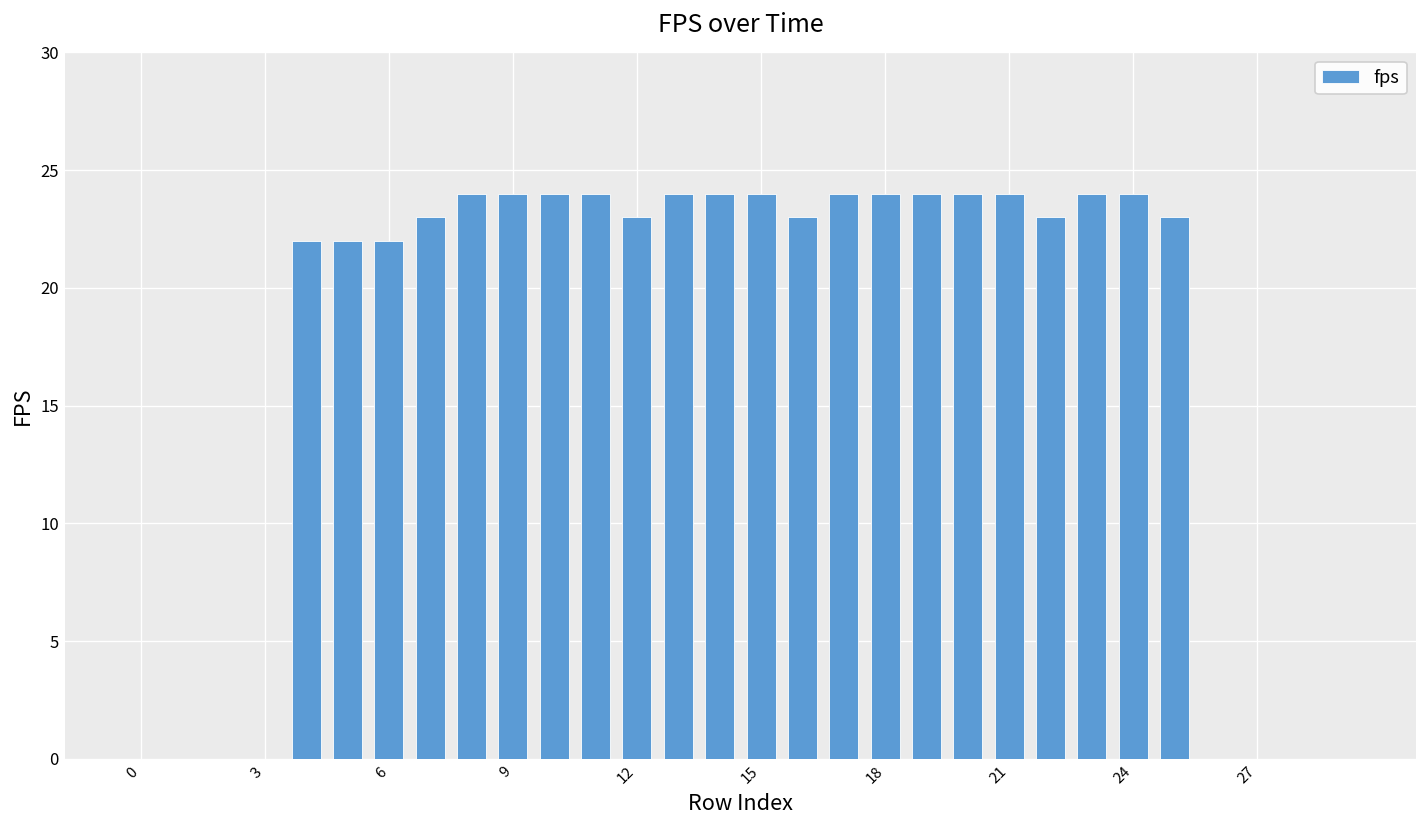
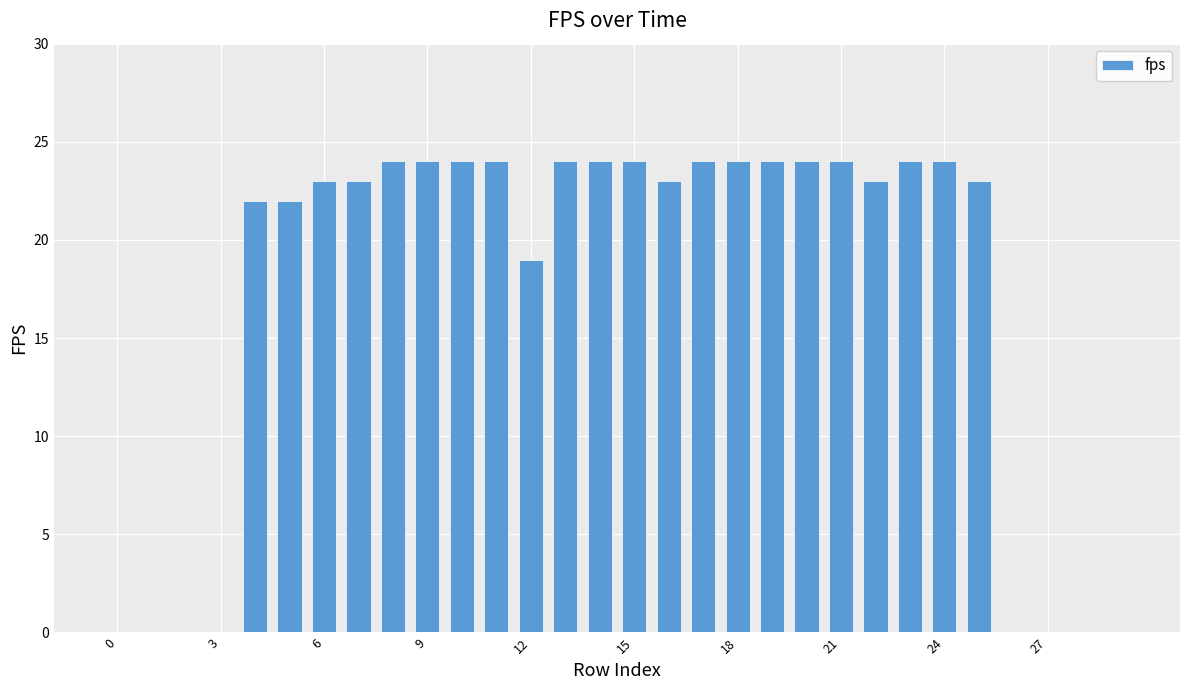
  {
    "0": 0,
    "3": 0,
-   "6": 22,
+   "6": 23,
    "9": 24,
-   "12": 23,
+   "12": 19,
    "15": 24,
    "18": 24,
    "21": 24,
    "24": 24,
    "27": 0
  }
